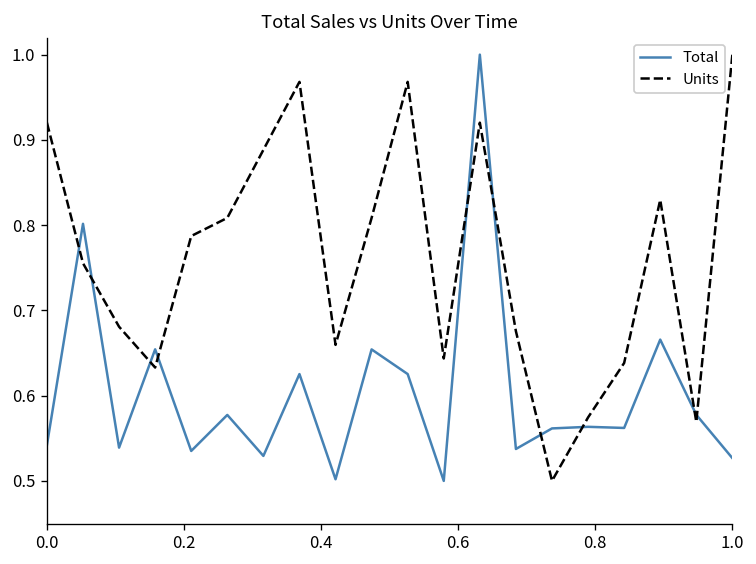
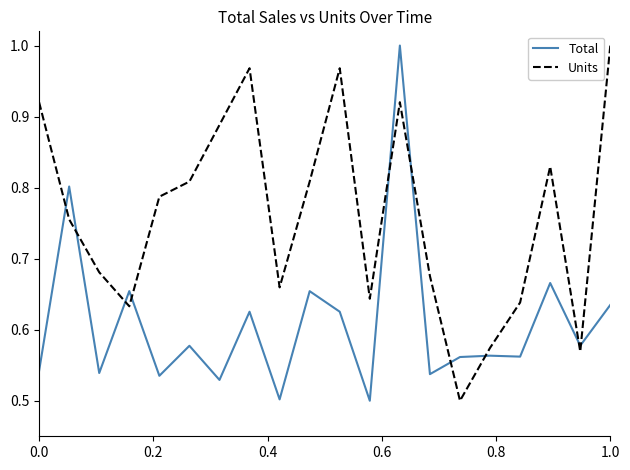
  {
    "Total": {
      "0.0": 0.54,
-     "1.0": 0.53
+     "1.0": 0.63
    },
    "Units": {
      "0.0": 0.92,
      "1.0": 1.00
    }
  }
